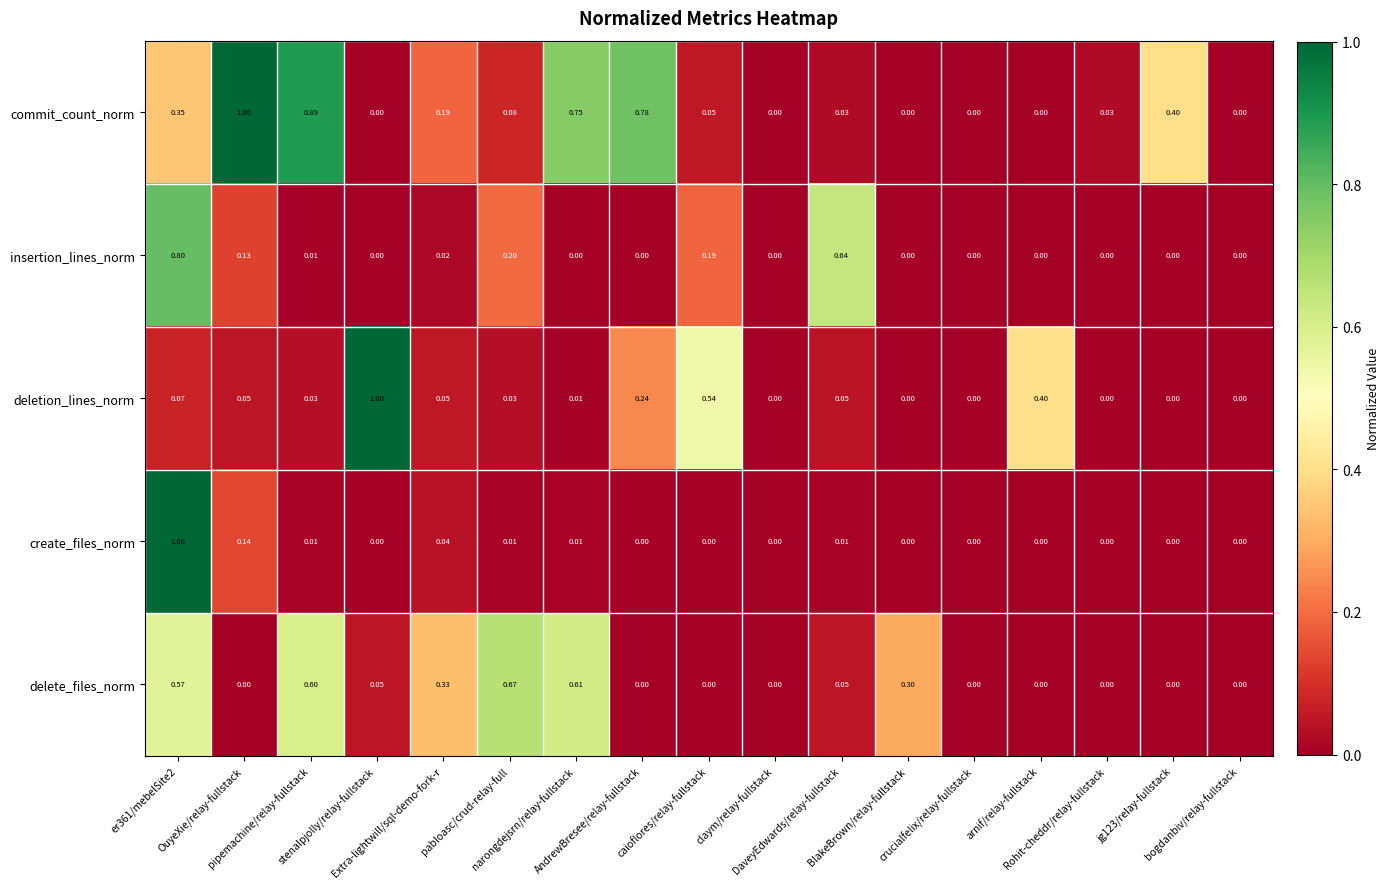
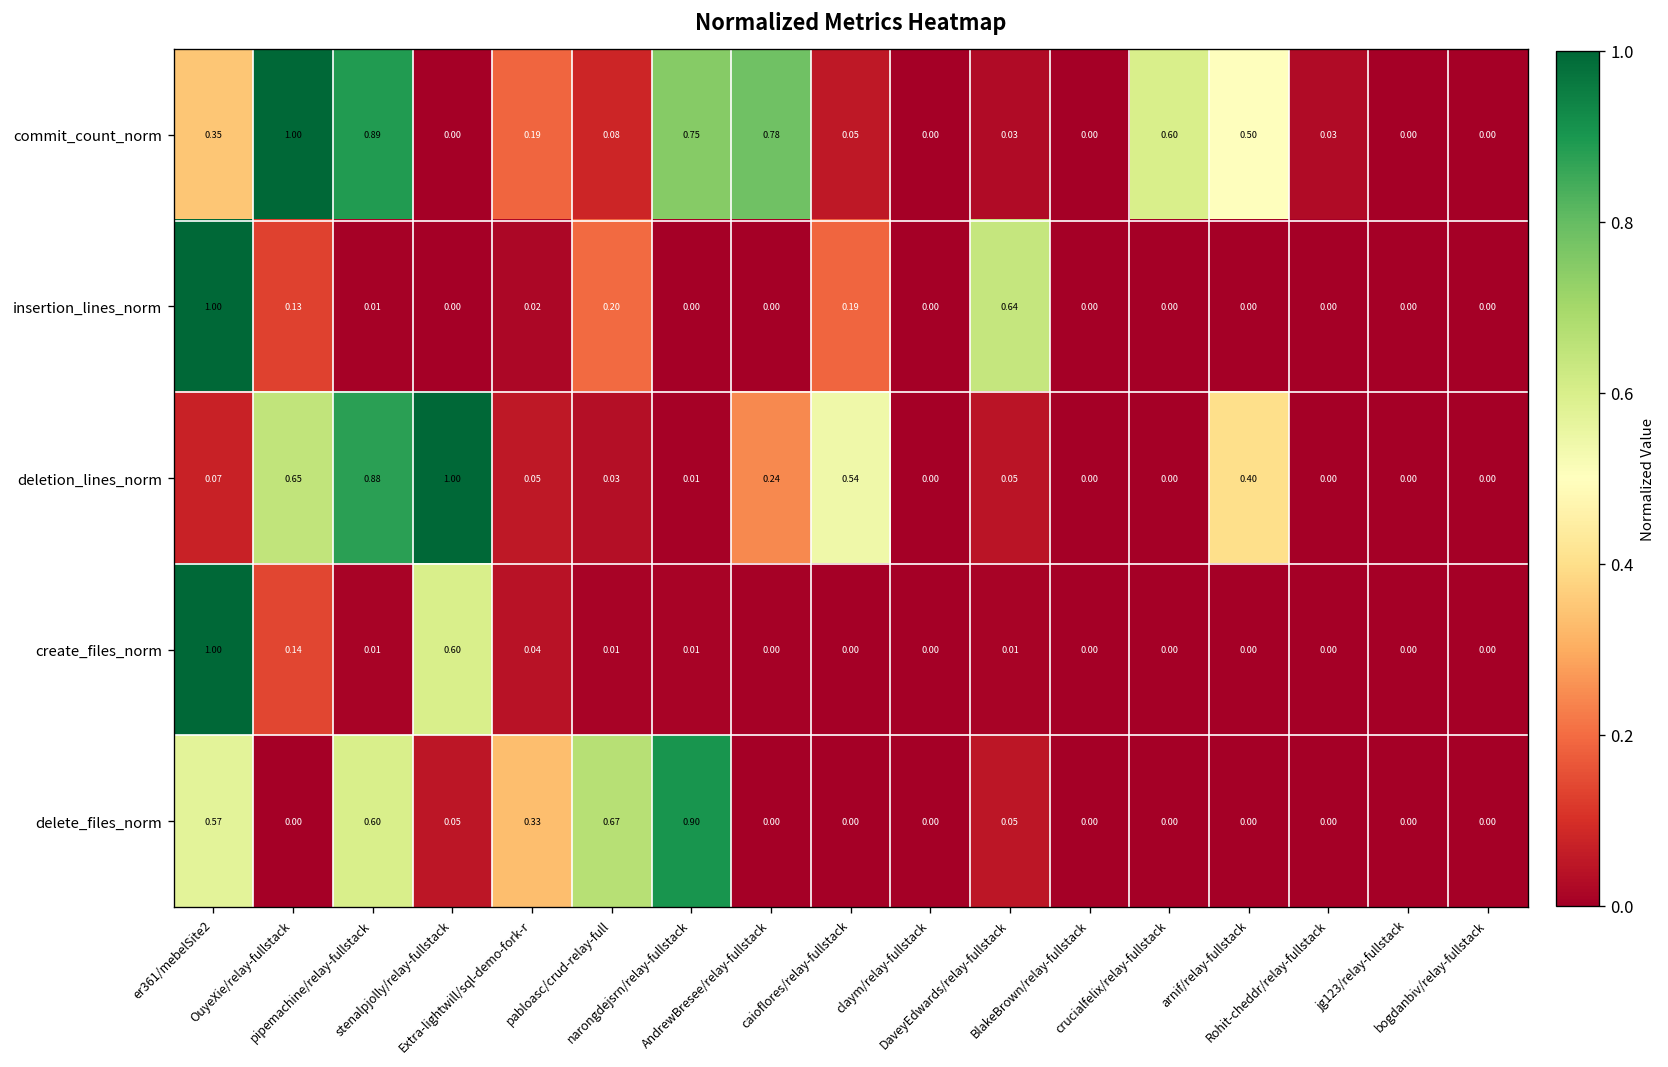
  {
    "commit_count_norm": {
      "er361/mebelSite2": 0.35,
      "OuyeXie/relay-fullstack": 1.00,
      "pipemachine/relay-fullstack": 0.89,
      "stenalpjolly/relay-fullstack": 0.00,
      "Extra-lightwill/sql-demo-fork-r": 0.19,
      "pabloasc/crud-relay-full": 0.08,
      "narongdejsrn/relay-fullstack": 0.75,
      "AndrewBresee/relay-fullstack": 0.78,
      "caioflores/relay-fullstack": 0.05,
      "claym/relay-fullstack": 0.00,
      "DaveyEdwards/relay-fullstack": 0.03,
      "BlakeBrown/relay-fullstack": 0.00,
-     "crucialfelix/relay-fullstack": 0.00,
-     "arnif/relay-fullstack": 0.00,
+     "crucialfelix/relay-fullstack": 0.60,
+     "arnif/relay-fullstack": 0.50,
      "Rohit-cheddr/relay-fullstack": 0.03,
-     "jg123/relay-fullstack": 0.40,
+     "jg123/relay-fullstack": 0.00,
      "bogdanbiv/relay-fullstack": 0.00
    },
    "insertion_lines_norm": {
-     "er361/mebelSite2": 0.80,
+     "er361/mebelSite2": 1.00,
      "OuyeXie/relay-fullstack": 0.13,
      "pipemachine/relay-fullstack": 0.01,
      "stenalpjolly/relay-fullstack": 0.00,
      "Extra-lightwill/sql-demo-fork-r": 0.02,
      "pabloasc/crud-relay-full": 0.20,
      "narongdejsrn/relay-fullstack": 0.00,
      "AndrewBresee/relay-fullstack": 0.00,
      "caioflores/relay-fullstack": 0.19,
      "claym/relay-fullstack": 0.00,
      "DaveyEdwards/relay-fullstack": 0.64,
      "BlakeBrown/relay-fullstack": 0.00,
      "crucialfelix/relay-fullstack": 0.00,
      "arnif/relay-fullstack": 0.00,
      "Rohit-cheddr/relay-fullstack": 0.00,
      "jg123/relay-fullstack": 0.00,
      "bogdanbiv/relay-fullstack": 0.00
    },
    "deletion_lines_norm": {
      "er361/mebelSite2": 0.07,
-     "OuyeXie/relay-fullstack": 0.05,
-     "pipemachine/relay-fullstack": 0.03,
+     "OuyeXie/relay-fullstack": 0.65,
+     "pipemachine/relay-fullstack": 0.88,
      "stenalpjolly/relay-fullstack": 1.00,
      "Extra-lightwill/sql-demo-fork-r": 0.05,
      "pabloasc/crud-relay-full": 0.03,
      "narongdejsrn/relay-fullstack": 0.01,
      "AndrewBresee/relay-fullstack": 0.24,
      "caioflores/relay-fullstack": 0.54,
      "claym/relay-fullstack": 0.00,
      "DaveyEdwards/relay-fullstack": 0.05,
      "BlakeBrown/relay-fullstack": 0.00,
      "crucialfelix/relay-fullstack": 0.00,
      "arnif/relay-fullstack": 0.40,
      "Rohit-cheddr/relay-fullstack": 0.00,
      "jg123/relay-fullstack": 0.00,
      "bogdanbiv/relay-fullstack": 0.00
    },
    "create_files_norm": {
      "er361/mebelSite2": 1.00,
      "OuyeXie/relay-fullstack": 0.14,
      "pipemachine/relay-fullstack": 0.01,
-     "stenalpjolly/relay-fullstack": 0.00,
+     "stenalpjolly/relay-fullstack": 0.60,
      "Extra-lightwill/sql-demo-fork-r": 0.04,
      "pabloasc/crud-relay-full": 0.01,
      "narongdejsrn/relay-fullstack": 0.01,
      "AndrewBresee/relay-fullstack": 0.00,
      "caioflores/relay-fullstack": 0.00,
      "claym/relay-fullstack": 0.00,
      "DaveyEdwards/relay-fullstack": 0.01,
      "BlakeBrown/relay-fullstack": 0.00,
      "crucialfelix/relay-fullstack": 0.00,
      "arnif/relay-fullstack": 0.00,
      "Rohit-cheddr/relay-fullstack": 0.00,
      "jg123/relay-fullstack": 0.00,
      "bogdanbiv/relay-fullstack": 0.00
    },
    "delete_files_norm": {
      "er361/mebelSite2": 0.57,
      "OuyeXie/relay-fullstack": 0.00,
      "pipemachine/relay-fullstack": 0.60,
      "stenalpjolly/relay-fullstack": 0.05,
      "Extra-lightwill/sql-demo-fork-r": 0.33,
      "pabloasc/crud-relay-full": 0.67,
-     "narongdejsrn/relay-fullstack": 0.61,
+     "narongdejsrn/relay-fullstack": 0.90,
      "AndrewBresee/relay-fullstack": 0.00,
      "caioflores/relay-fullstack": 0.00,
      "claym/relay-fullstack": 0.00,
      "DaveyEdwards/relay-fullstack": 0.05,
-     "BlakeBrown/relay-fullstack": 0.30,
+     "BlakeBrown/relay-fullstack": 0.00,
      "crucialfelix/relay-fullstack": 0.00,
      "arnif/relay-fullstack": 0.00,
      "Rohit-cheddr/relay-fullstack": 0.00,
      "jg123/relay-fullstack": 0.00,
      "bogdanbiv/relay-fullstack": 0.00
    }
  }
